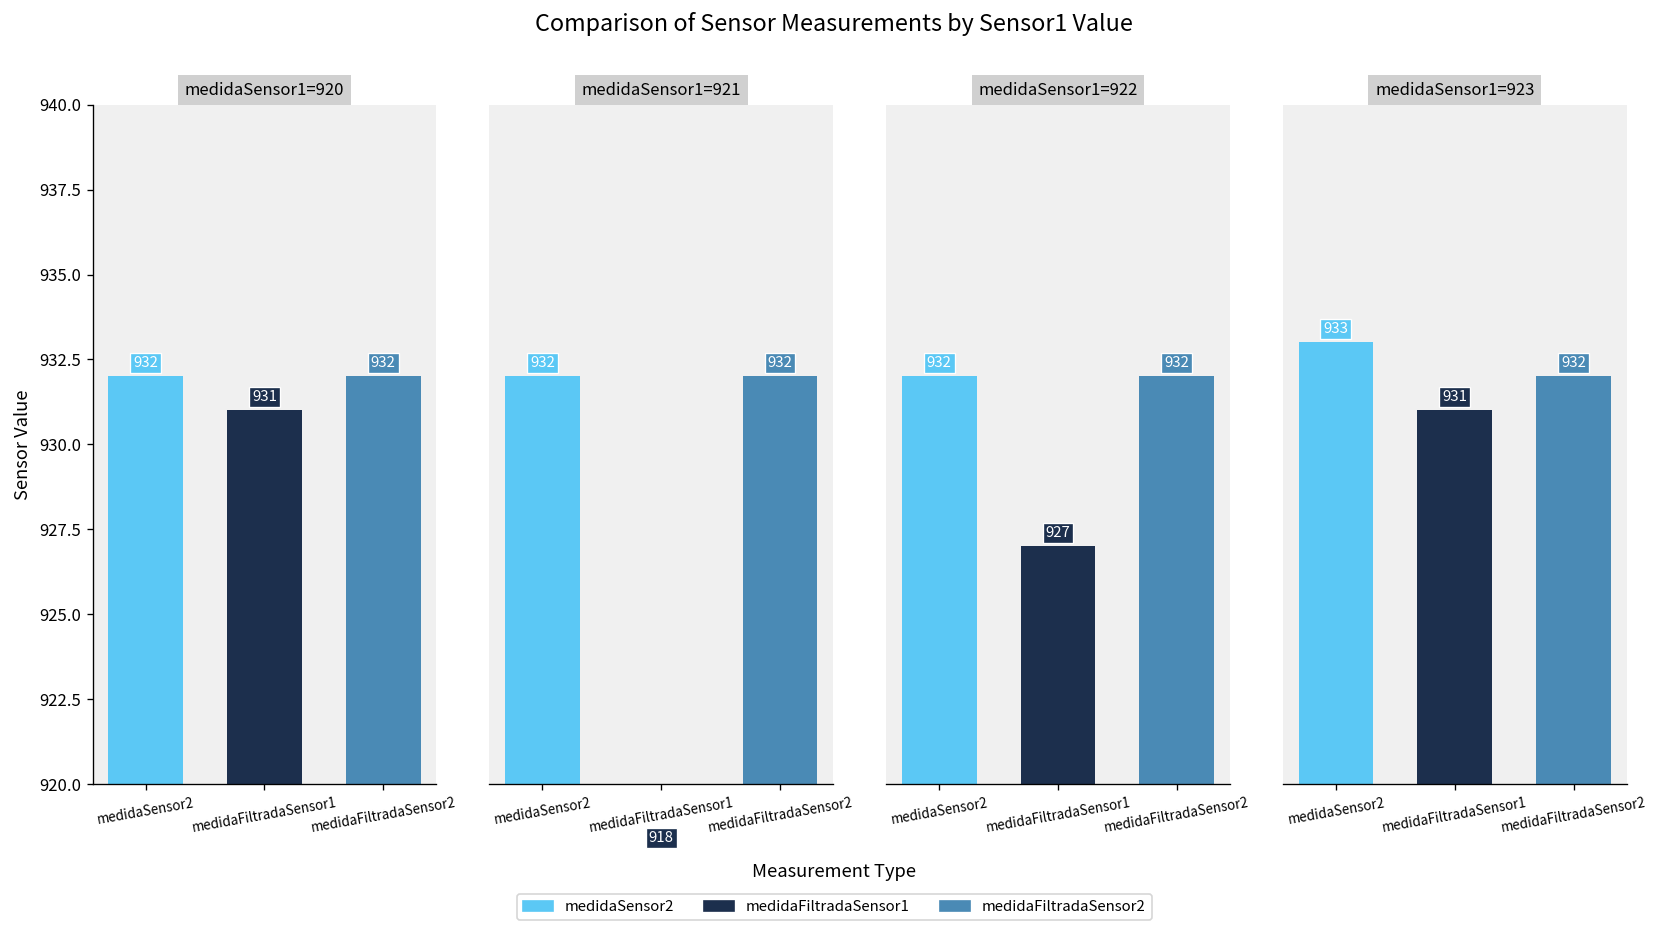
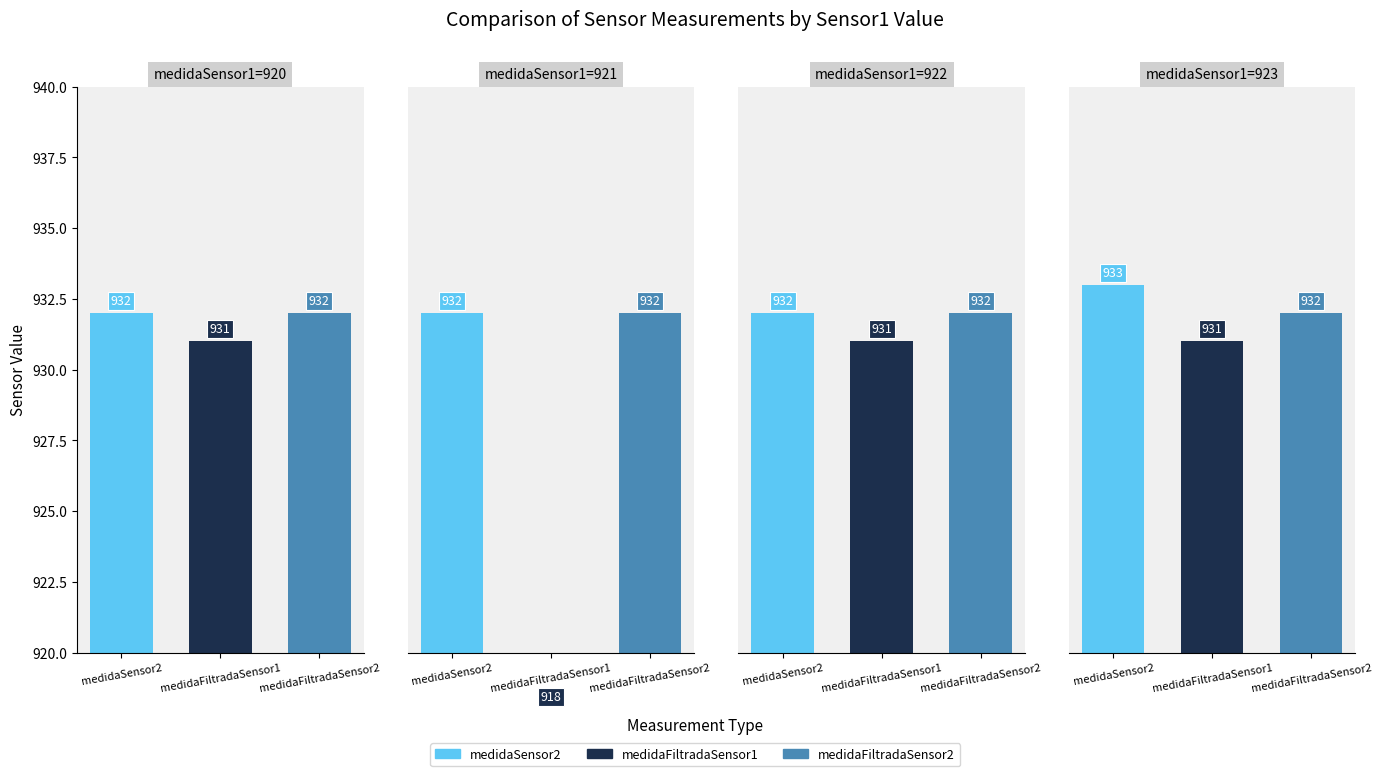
  {
    "medidaSensor1=922": {
-     "medidaFiltradaSensor1": 927
+     "medidaFiltradaSensor1": 931
    }
  }
